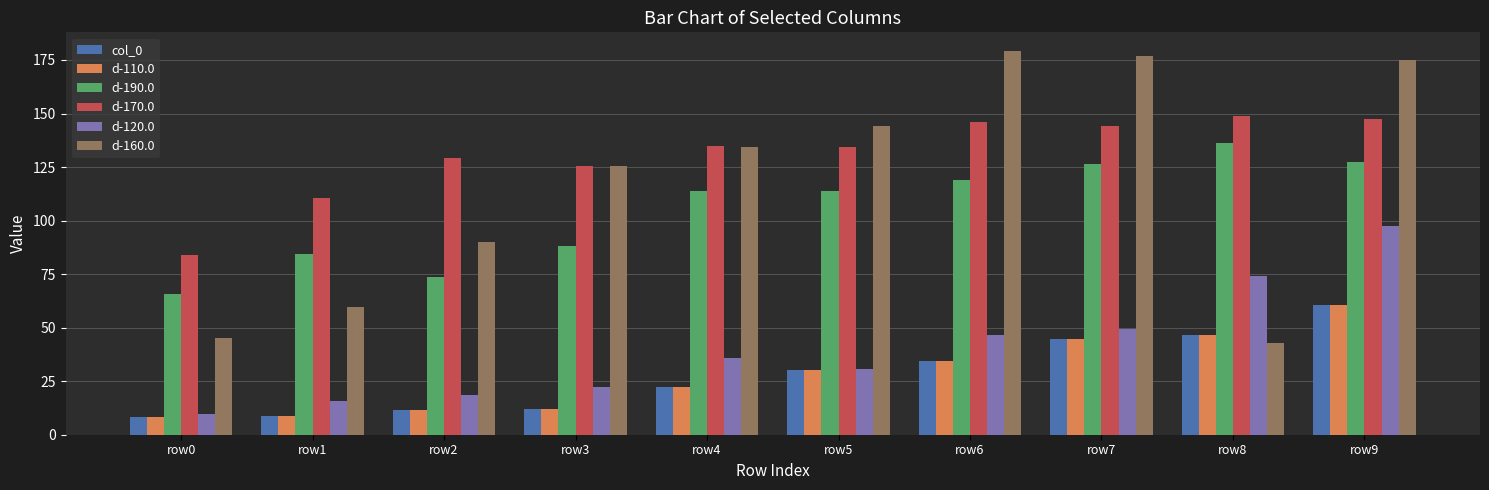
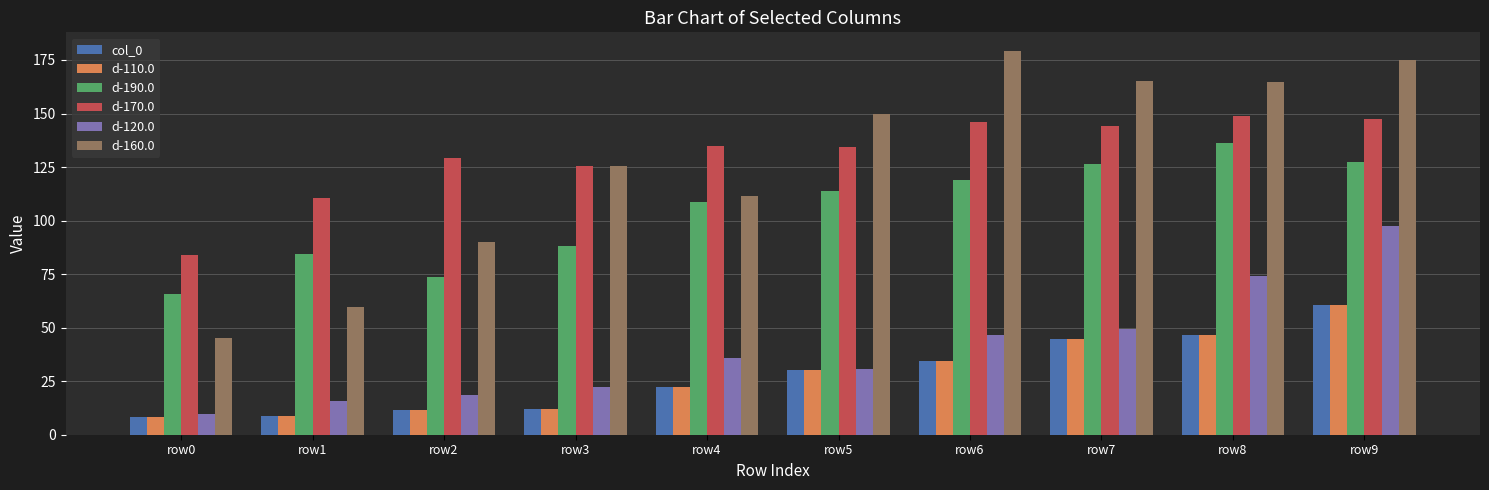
  {
    "d-190.0": {
      "row0": 66,
      "row1": 84,
      "row2": 73,
      "row3": 88,
-     "row4": 114,
+     "row4": 108,
      "row5": 114,
      "row6": 119,
      "row7": 126,
      "row8": 136,
      "row9": 127
    },
    "d-160.0": {
      "row0": 45,
      "row1": 60,
      "row2": 90,
      "row3": 126,
-     "row4": 134,
-     "row5": 144,
+     "row4": 111,
+     "row5": 150,
      "row6": 179,
-     "row7": 177,
-     "row8": 43,
+     "row7": 165,
+     "row8": 165,
      "row9": 175
    }
  }
